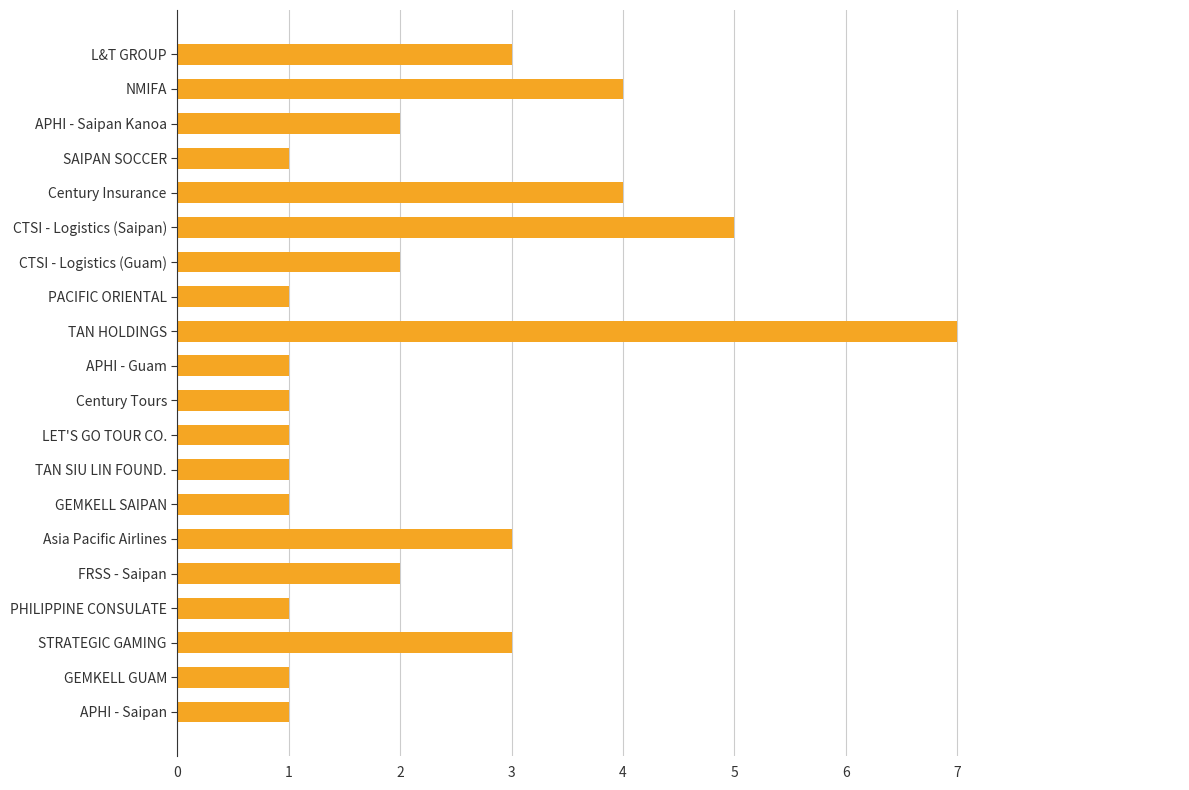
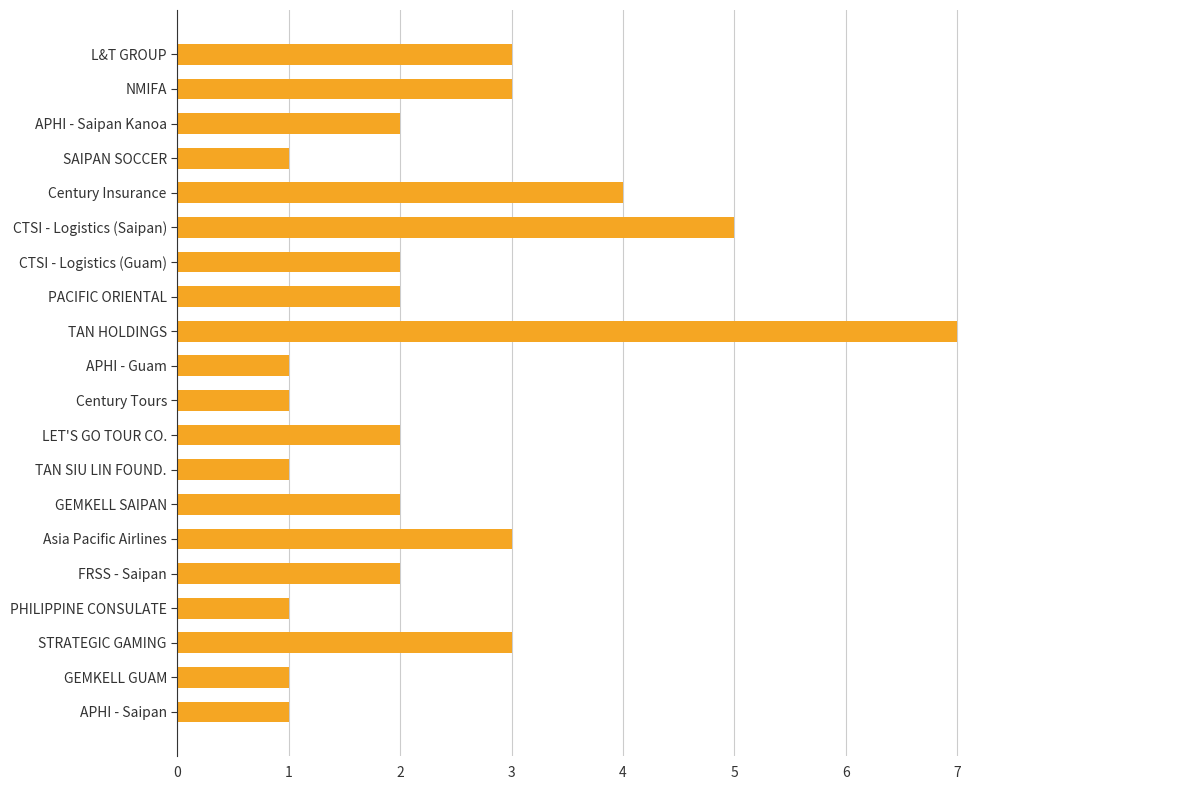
  {
    "L&T GROUP": 3,
-   "NMIFA": 4,
+   "NMIFA": 3,
    "APHI - Saipan Kanoa": 2,
    "SAIPAN SOCCER": 1,
    "Century Insurance": 4,
    "CTSI - Logistics (Saipan)": 5,
    "CTSI - Logistics (Guam)": 2,
-   "PACIFIC ORIENTAL": 1,
+   "PACIFIC ORIENTAL": 2,
    "TAN HOLDINGS": 7,
    "APHI - Guam": 1,
    "Century Tours": 1,
-   "LET'S GO TOUR CO.": 1,
+   "LET'S GO TOUR CO.": 2,
    "TAN SIU LIN FOUND.": 1,
-   "GEMKELL SAIPAN": 1,
+   "GEMKELL SAIPAN": 2,
    "Asia Pacific Airlines": 3,
    "FRSS - Saipan": 2,
    "PHILIPPINE CONSULATE": 1,
    "STRATEGIC GAMING": 3,
    "GEMKELL GUAM": 1,
    "APHI - Saipan": 1
  }
